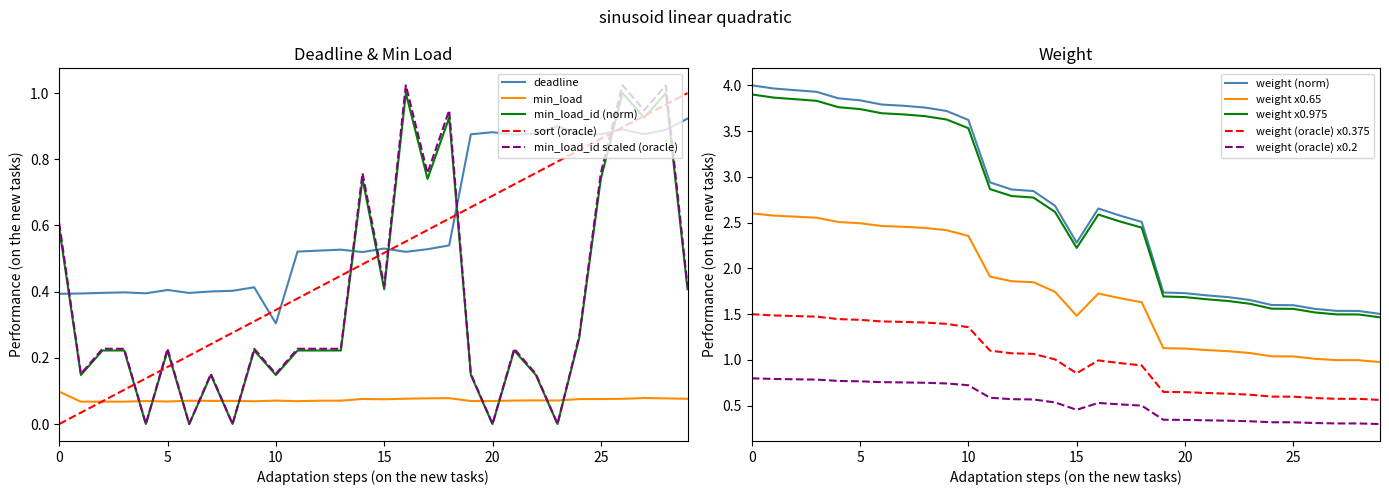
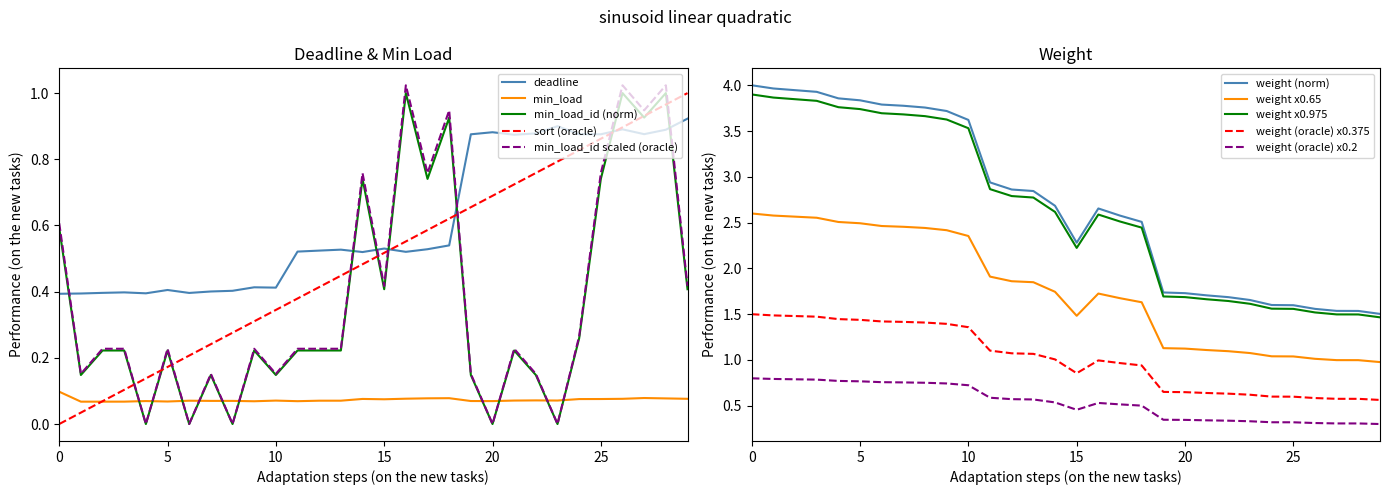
  {
    "Deadline & Min Load": {
      "deadline": {
        "0": 0.39,
        "5": 0.41,
-       "10": 0.30,
+       "10": 0.41,
        "15": 0.53,
        "20": 0.88
      },
      "min_load": {
        "0": 0.10,
        "5": 0.07,
        "10": 0.07,
        "15": 0.07,
        "20": 0.07,
        "25": 0.08
      },
      "min_load_id (norm)": {
        "0": 0.59,
        "15": 0.41,
        "25": 0.74
      },
      "sort (oracle)": {
        "0": 0.00,
        "5": 0.17,
        "10": 0.34,
        "15": 0.52,
        "20": 0.69
      },
      "min_load_id scaled (oracle)": {
        "0": 0.61,
        "15": 0.42,
        "25": 0.76
      }
    },
    "Weight": {
      "weight (norm)": {
        "0": 4.0,
        "5": 3.8,
        "10": 3.6,
        "15": 2.3,
        "20": 1.7,
        "25": 1.6
      },
      "weight x0.65": {
        "0": 2.6,
        "5": 2.5,
        "10": 2.4,
        "15": 1.5,
        "20": 1.1,
        "25": 1.0
      },
      "weight x0.975": {
        "0": 3.9,
        "5": 3.7,
        "10": 3.5,
        "15": 2.2,
        "20": 1.7,
        "25": 1.6
      },
      "weight (oracle) x0.375": {
        "0": 1.5,
        "5": 1.4,
        "10": 1.4,
        "15": 0.9,
        "20": 0.6,
        "25": 0.6
      },
      "weight (oracle) x0.2": {
        "0": 0.8,
        "5": 0.8,
        "10": 0.7,
        "15": 0.5,
        "20": 0.3,
        "25": 0.3
      }
    }
  }
